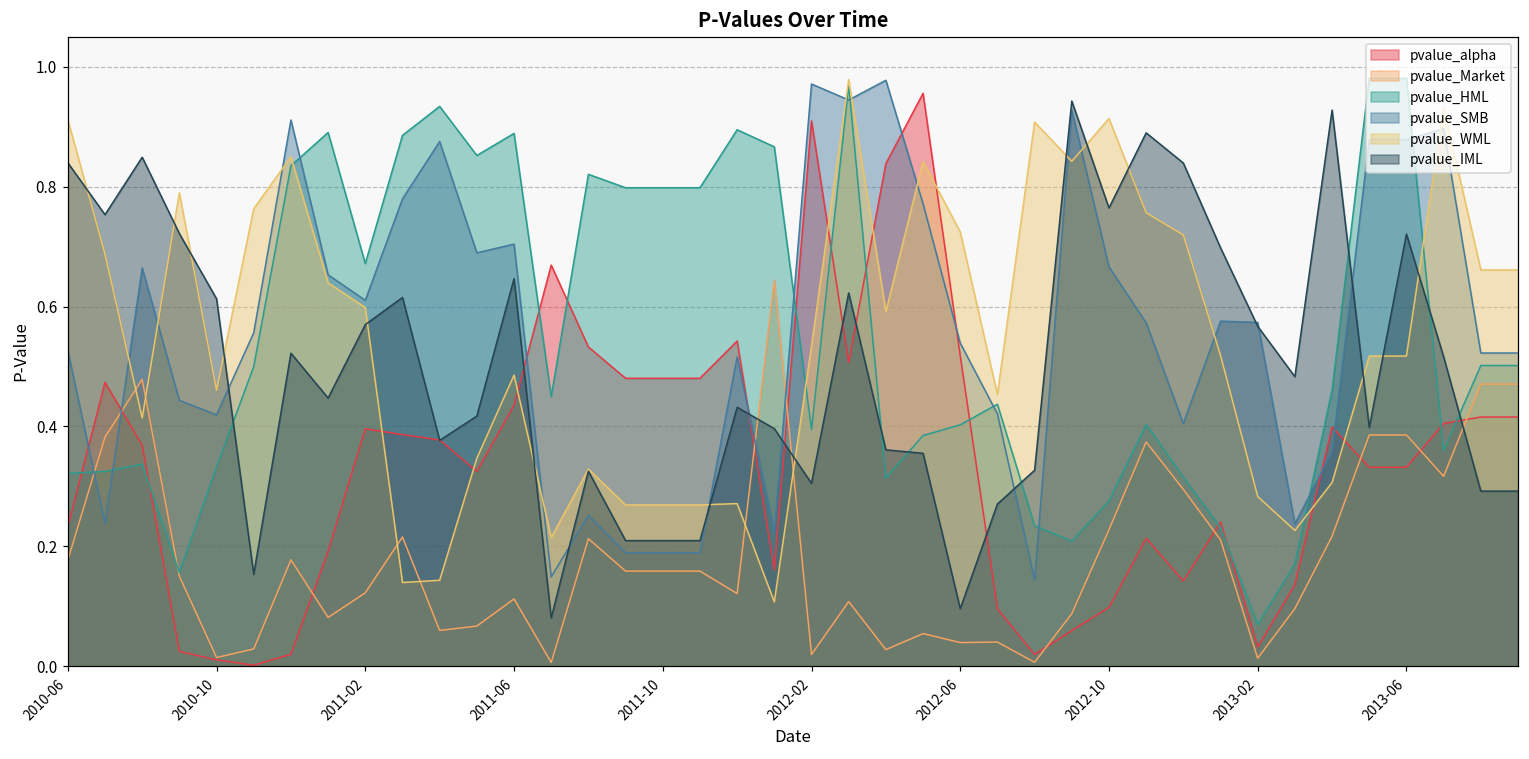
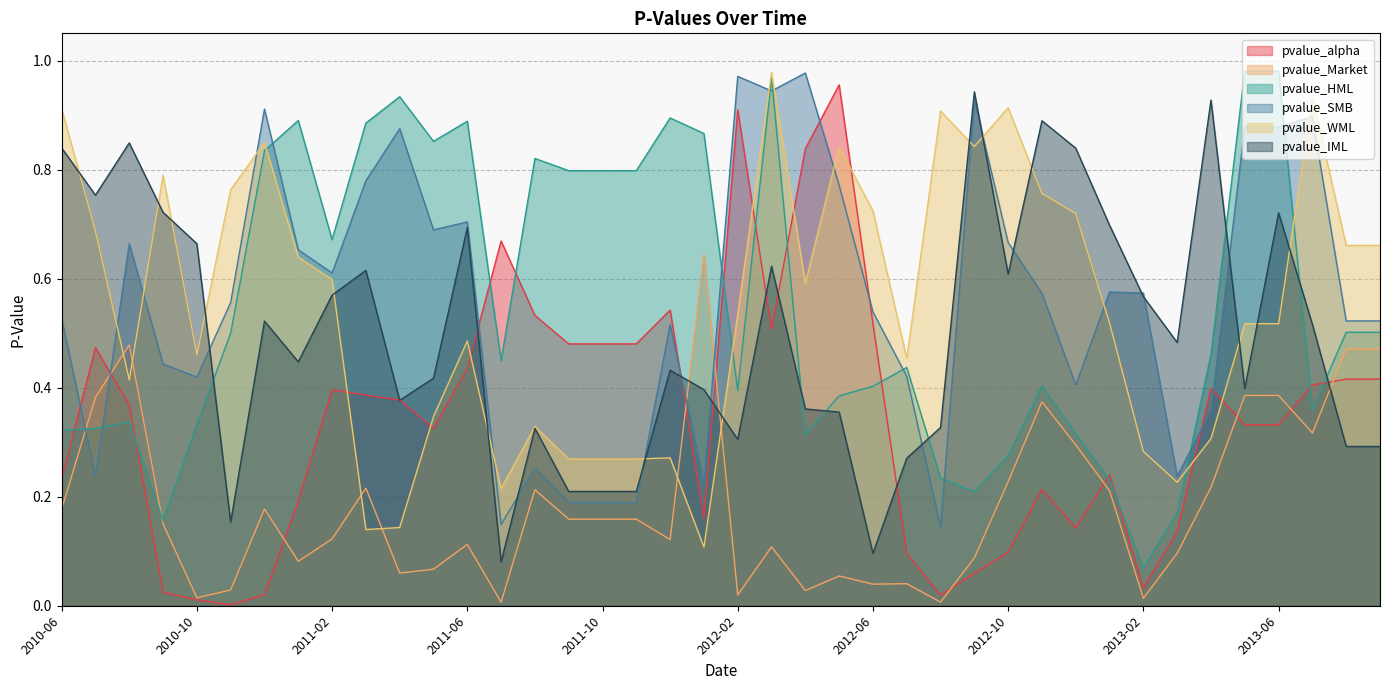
  {
    "pvalue_alpha": {
      "2010-06": 0.23,
      "2011-02": 0.40,
      "2011-06": 0.44,
      "2011-10": 0.48,
      "2012-02": 0.91,
      "2012-06": 0.52,
      "2012-10": 0.10,
      "2013-02": 0.03,
      "2013-06": 0.33
    },
    "pvalue_IML": {
      "2010-06": 0.84,
-     "2010-10": 0.61,
+     "2010-10": 0.66,
      "2011-02": 0.57,
-     "2011-06": 0.65,
+     "2011-06": 0.69,
      "2011-10": 0.21,
      "2012-02": 0.31,
      "2012-06": 0.10,
-     "2012-10": 0.76,
+     "2012-10": 0.61,
      "2013-02": 0.57,
      "2013-06": 0.72
    }
  }
